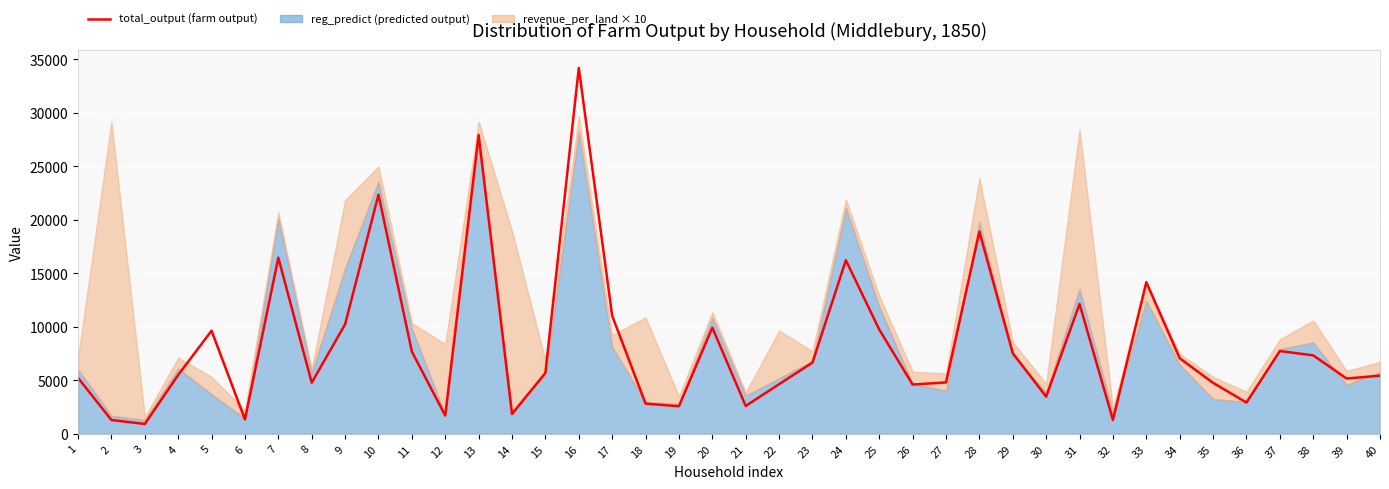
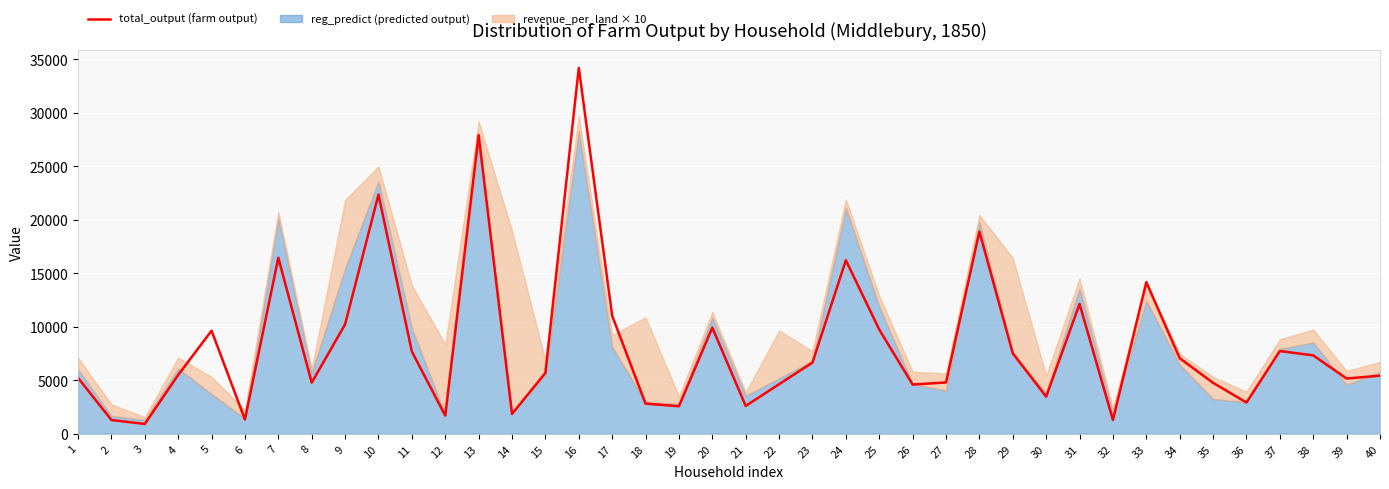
  {
    "revenue_per_land × 10": {
      "1": 1100,
-     "2": 27500,
+     "2": 1100,
      "3": 300,
      "4": 1000,
      "5": 1600,
      "6": 800,
      "7": 500,
      "8": 400,
      "9": 6400,
      "10": 1400,
-     "11": 500,
+     "11": 4000,
      "12": 6600,
      "13": 2000,
      "14": 17000,
      "15": 1300,
      "16": 1400,
      "17": 1100,
      "18": 7900,
      "19": 700,
      "20": 500,
      "21": 300,
      "22": 4500,
      "23": 900,
      "24": 800,
      "25": 1000,
      "26": 1200,
      "27": 1600,
-     "28": 4100,
-     "29": 1300,
-     "30": 800,
-     "31": 14900,
+     "28": 600,
+     "29": 9100,
+     "30": 1600,
+     "31": 900,
      "32": 400,
      "34": 1000,
      "35": 2100,
      "36": 1000,
      "37": 900,
-     "38": 2000,
+     "38": 1200,
      "39": 1300,
      "40": 1000
    }
  }
